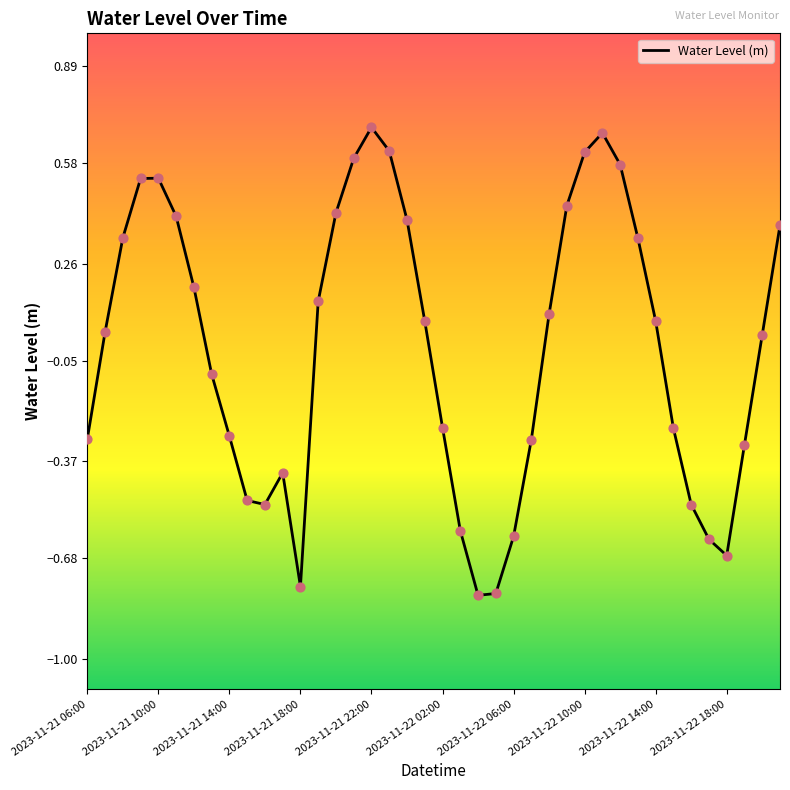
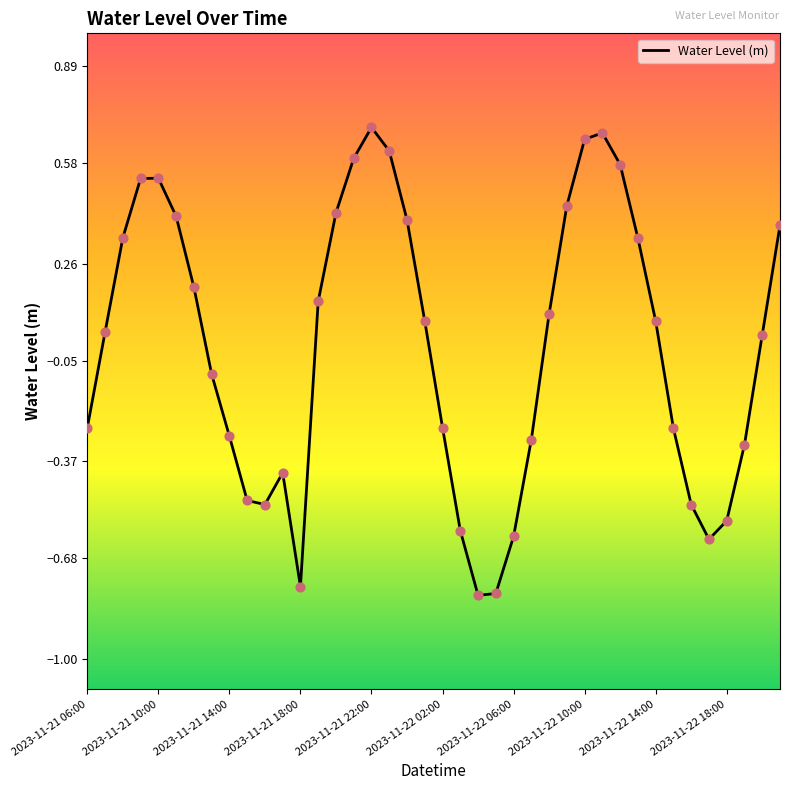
  {
-   "2023-11-21 06:00": -0.30,
+   "2023-11-21 06:00": -0.26,
    "2023-11-21 10:00": 0.53,
    "2023-11-21 14:00": -0.29,
    "2023-11-21 18:00": -0.77,
    "2023-11-21 22:00": 0.69,
    "2023-11-22 02:00": -0.26,
    "2023-11-22 06:00": -0.61,
-   "2023-11-22 10:00": 0.62,
+   "2023-11-22 10:00": 0.66,
    "2023-11-22 14:00": 0.08,
-   "2023-11-22 18:00": -0.67
+   "2023-11-22 18:00": -0.56
  }
